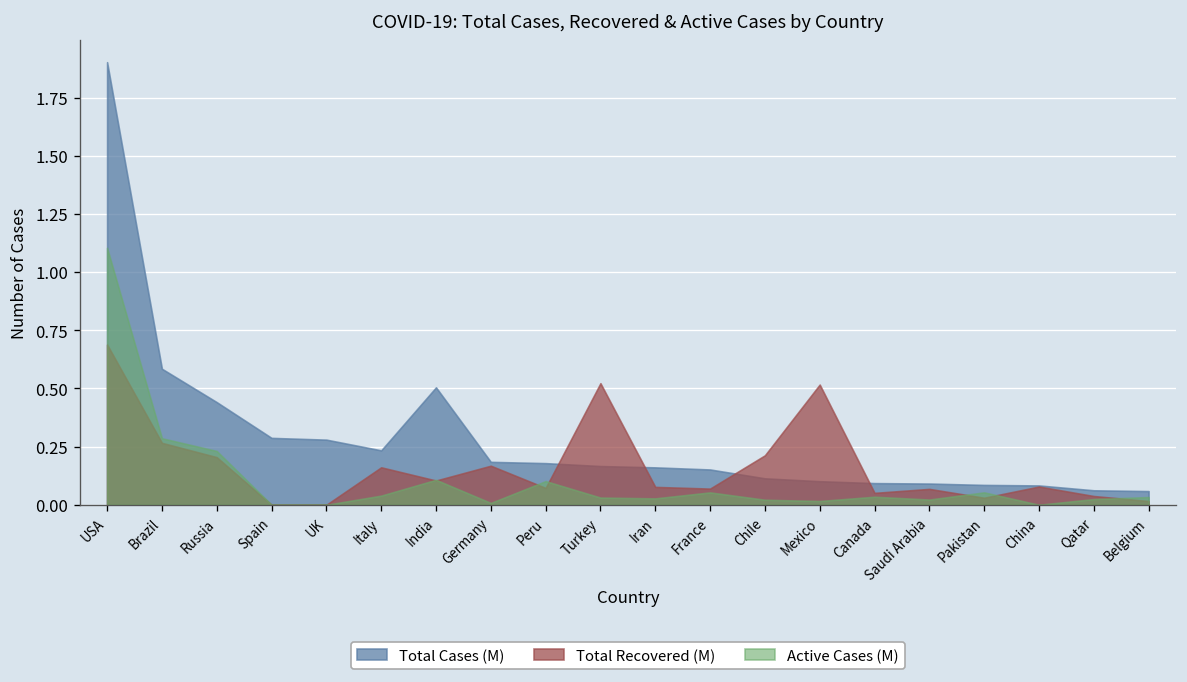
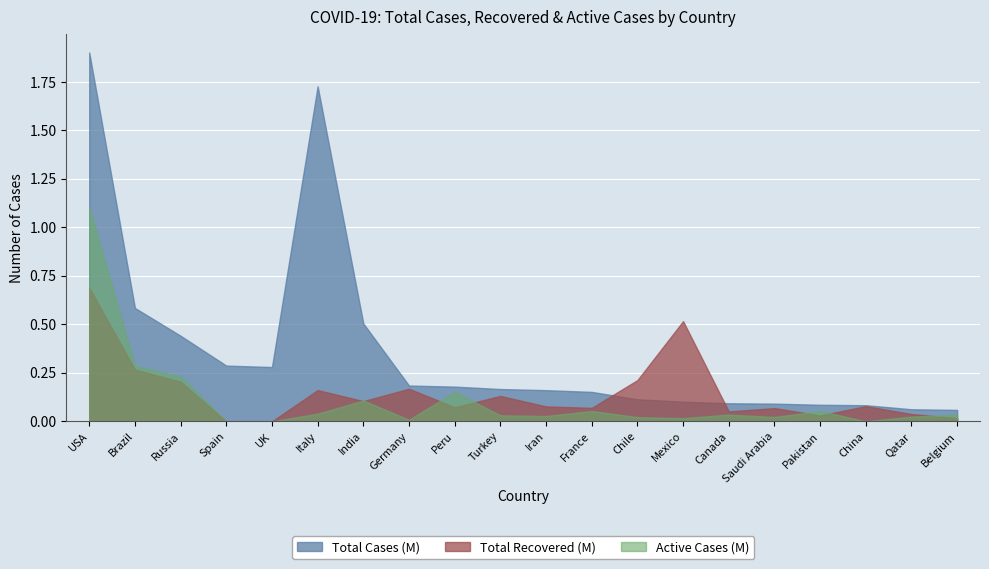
  {
    "Total Cases (M)": {
      "USA": 1.90,
      "Brazil": 0.58,
      "Russia": 0.44,
      "Spain": 0.29,
      "UK": 0.28,
-     "Italy": 0.23,
+     "Italy": 1.73,
      "India": 0.50,
      "Germany": 0.18,
      "Peru": 0.18,
      "Turkey": 0.17,
      "Iran": 0.16,
      "France": 0.15,
      "Chile": 0.11,
      "Mexico": 0.10,
      "Canada": 0.09,
      "Saudi Arabia": 0.09,
      "Pakistan": 0.09,
      "Qatar": 0.06,
      "Belgium": 0.06
    },
    "Total Recovered (M)": {
      "USA": 0.69,
      "Brazil": 0.27,
      "Russia": 0.20,
      "Italy": 0.16,
      "Germany": 0.17,
      "Peru": 0.07,
-     "Turkey": 0.52,
+     "Turkey": 0.13,
      "Iran": 0.08,
      "France": 0.07,
      "Chile": 0.21,
      "Mexico": 0.52,
      "Canada": 0.05,
      "Saudi Arabia": 0.07,
      "Pakistan": 0.03,
      "Belgium": 0.02
    },
    "Active Cases (M)": {
      "USA": 1.10,
      "Brazil": 0.29,
      "Russia": 0.23,
      "Italy": 0.04,
-     "Peru": 0.10,
+     "Peru": 0.15,
      "Turkey": 0.03,
      "Iran": 0.03,
      "France": 0.05,
      "Chile": 0.02,
      "Mexico": 0.02,
      "Canada": 0.03,
      "Saudi Arabia": 0.02,
      "Pakistan": 0.05,
      "Belgium": 0.03
    }
  }
